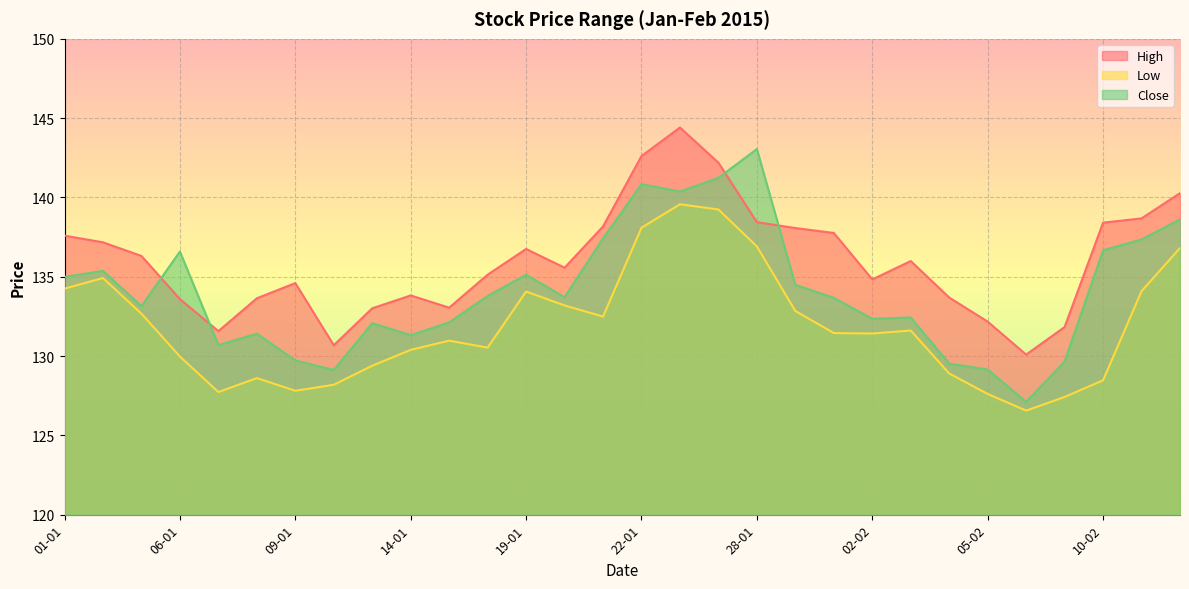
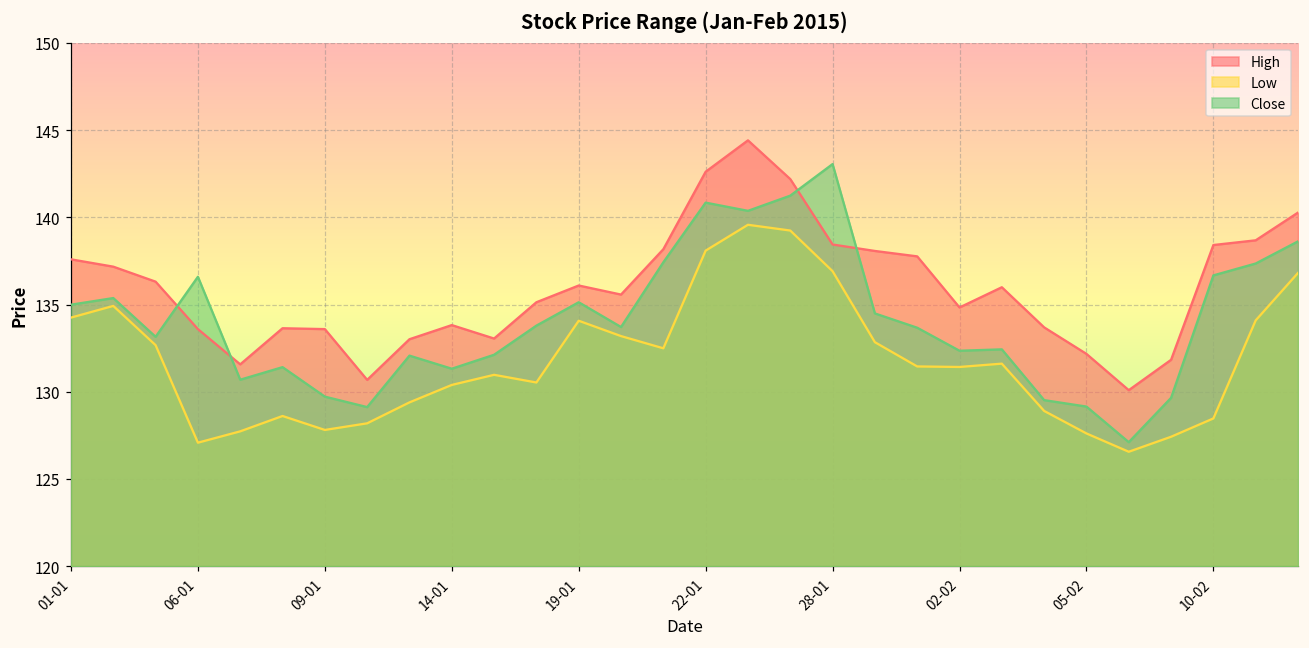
  {
    "High": {
      "01-01": 137.6,
      "06-01": 133.6,
-     "09-01": 134.6,
+     "09-01": 133.6,
      "14-01": 133.8,
-     "19-01": 136.8,
+     "19-01": 136.1,
      "22-01": 142.6,
      "28-01": 138.4,
      "02-02": 134.8,
      "05-02": 132.2,
      "10-02": 138.4
    },
    "Low": {
      "01-01": 134.3,
-     "06-01": 130.0,
+     "06-01": 127.1,
      "09-01": 127.8,
      "14-01": 130.4,
      "19-01": 134.1,
      "22-01": 138.1,
      "28-01": 136.9,
      "02-02": 131.4,
      "05-02": 127.6,
      "10-02": 128.5
    },
    "Close": {
      "01-01": 135.0,
      "06-01": 136.6,
      "09-01": 129.7,
      "14-01": 131.3,
      "19-01": 135.1,
      "22-01": 140.8,
      "28-01": 143.1,
      "02-02": 132.4,
      "05-02": 129.2,
      "10-02": 136.7
    }
  }
